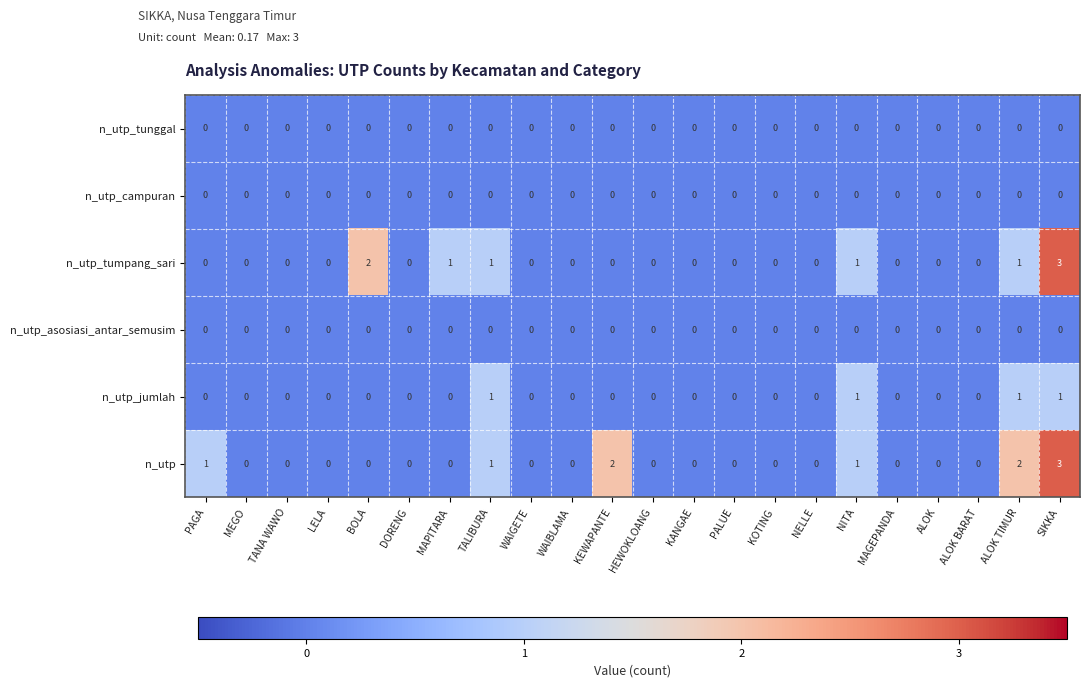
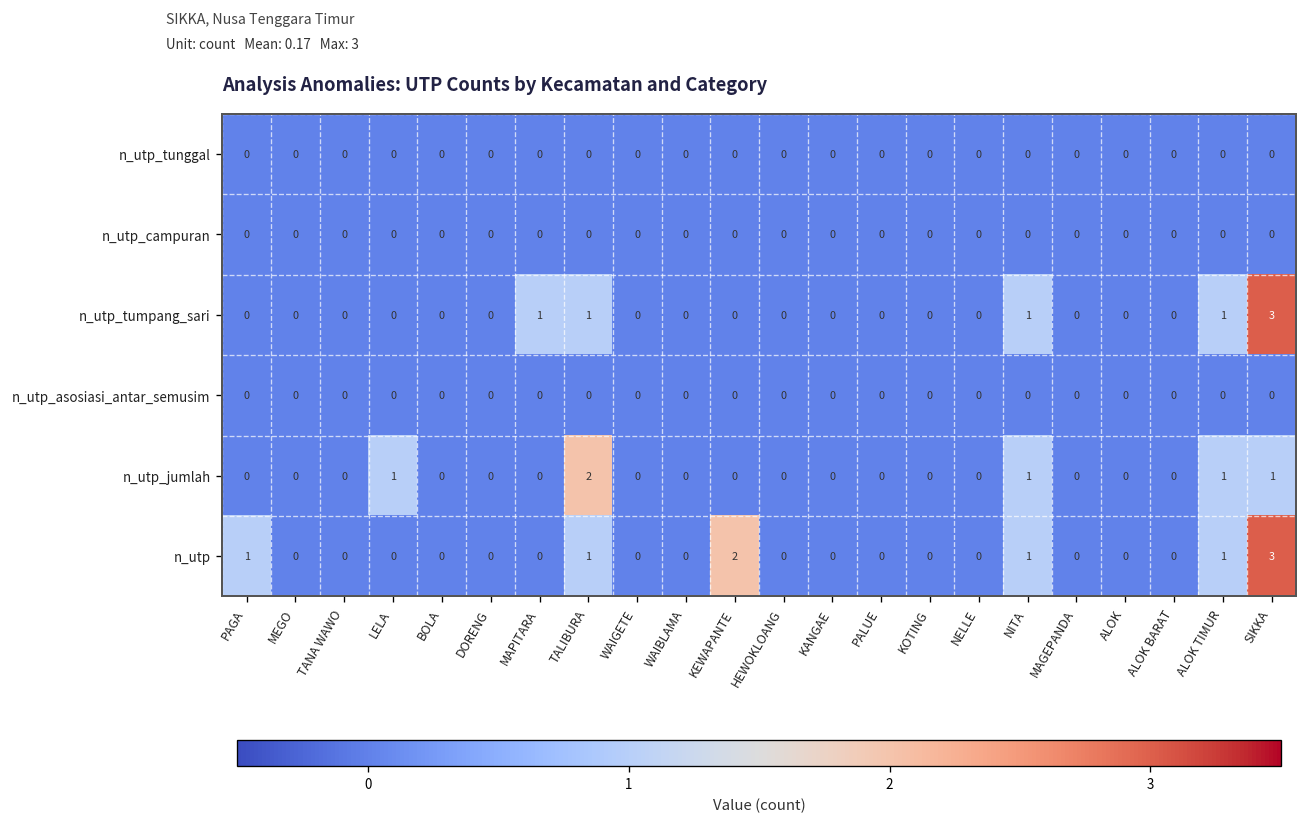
  {
    "n_utp_tunggal": {
      "PAGA": 0,
      "MEGO": 0,
      "TANA WAWO": 0,
      "LELA": 0,
      "BOLA": 0,
      "DORENG": 0,
      "MAPITARA": 0,
      "TALIBURA": 0,
      "WAIGETE": 0,
      "WAIBLAMA": 0,
      "KEWAPANTE": 0,
      "HEWOKLOANG": 0,
      "KANGAE": 0,
      "PALUE": 0,
      "KOTING": 0,
      "NELLE": 0,
      "NITA": 0,
      "MAGEPANDA": 0,
      "ALOK": 0,
      "ALOK BARAT": 0,
      "ALOK TIMUR": 0,
      "SIKKA": 0
    },
    "n_utp_campuran": {
      "PAGA": 0,
      "MEGO": 0,
      "TANA WAWO": 0,
      "LELA": 0,
      "BOLA": 0,
      "DORENG": 0,
      "MAPITARA": 0,
      "TALIBURA": 0,
      "WAIGETE": 0,
      "WAIBLAMA": 0,
      "KEWAPANTE": 0,
      "HEWOKLOANG": 0,
      "KANGAE": 0,
      "PALUE": 0,
      "KOTING": 0,
      "NELLE": 0,
      "NITA": 0,
      "MAGEPANDA": 0,
      "ALOK": 0,
      "ALOK BARAT": 0,
      "ALOK TIMUR": 0,
      "SIKKA": 0
    },
    "n_utp_tumpang_sari": {
      "PAGA": 0,
      "MEGO": 0,
      "TANA WAWO": 0,
      "LELA": 0,
-     "BOLA": 2,
+     "BOLA": 0,
      "DORENG": 0,
      "MAPITARA": 1,
      "TALIBURA": 1,
      "WAIGETE": 0,
      "WAIBLAMA": 0,
      "KEWAPANTE": 0,
      "HEWOKLOANG": 0,
      "KANGAE": 0,
      "PALUE": 0,
      "KOTING": 0,
      "NELLE": 0,
      "NITA": 1,
      "MAGEPANDA": 0,
      "ALOK": 0,
      "ALOK BARAT": 0,
      "ALOK TIMUR": 1,
      "SIKKA": 3
    },
    "n_utp_asosiasi_antar_semusim": {
      "PAGA": 0,
      "MEGO": 0,
      "TANA WAWO": 0,
      "LELA": 0,
      "BOLA": 0,
      "DORENG": 0,
      "MAPITARA": 0,
      "TALIBURA": 0,
      "WAIGETE": 0,
      "WAIBLAMA": 0,
      "KEWAPANTE": 0,
      "HEWOKLOANG": 0,
      "KANGAE": 0,
      "PALUE": 0,
      "KOTING": 0,
      "NELLE": 0,
      "NITA": 0,
      "MAGEPANDA": 0,
      "ALOK": 0,
      "ALOK BARAT": 0,
      "ALOK TIMUR": 0,
      "SIKKA": 0
    },
    "n_utp_jumlah": {
      "PAGA": 0,
      "MEGO": 0,
      "TANA WAWO": 0,
-     "LELA": 0,
+     "LELA": 1,
      "BOLA": 0,
      "DORENG": 0,
      "MAPITARA": 0,
-     "TALIBURA": 1,
+     "TALIBURA": 2,
      "WAIGETE": 0,
      "WAIBLAMA": 0,
      "KEWAPANTE": 0,
      "HEWOKLOANG": 0,
      "KANGAE": 0,
      "PALUE": 0,
      "KOTING": 0,
      "NELLE": 0,
      "NITA": 1,
      "MAGEPANDA": 0,
      "ALOK": 0,
      "ALOK BARAT": 0,
      "ALOK TIMUR": 1,
      "SIKKA": 1
    },
    "n_utp": {
      "PAGA": 1,
      "MEGO": 0,
      "TANA WAWO": 0,
      "LELA": 0,
      "BOLA": 0,
      "DORENG": 0,
      "MAPITARA": 0,
      "TALIBURA": 1,
      "WAIGETE": 0,
      "WAIBLAMA": 0,
      "KEWAPANTE": 2,
      "HEWOKLOANG": 0,
      "KANGAE": 0,
      "PALUE": 0,
      "KOTING": 0,
      "NELLE": 0,
      "NITA": 1,
      "MAGEPANDA": 0,
      "ALOK": 0,
      "ALOK BARAT": 0,
-     "ALOK TIMUR": 2,
+     "ALOK TIMUR": 1,
      "SIKKA": 3
    }
  }
